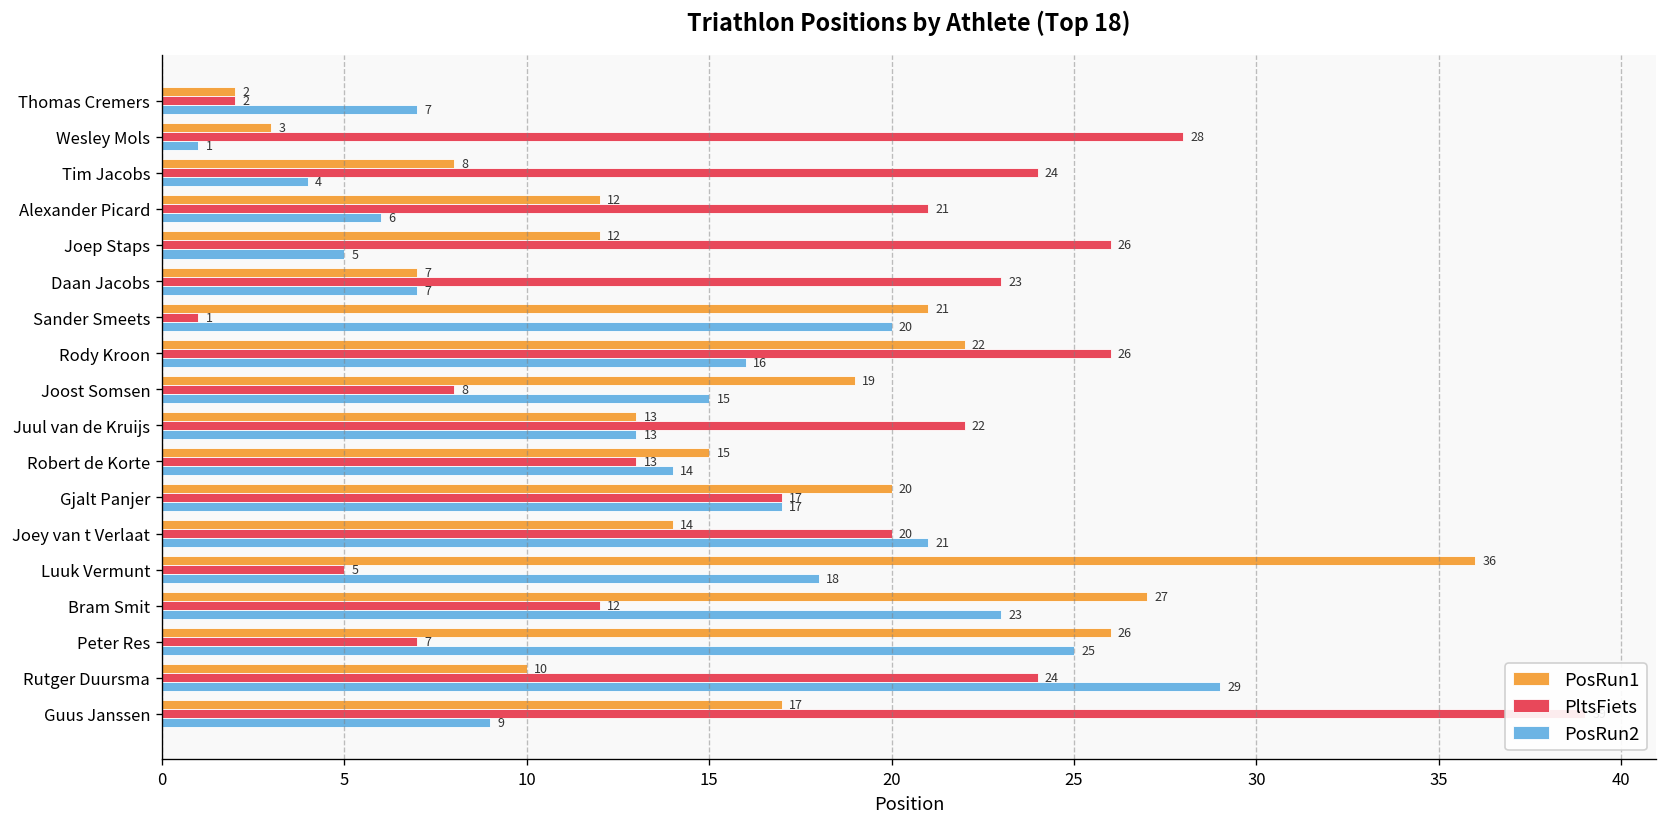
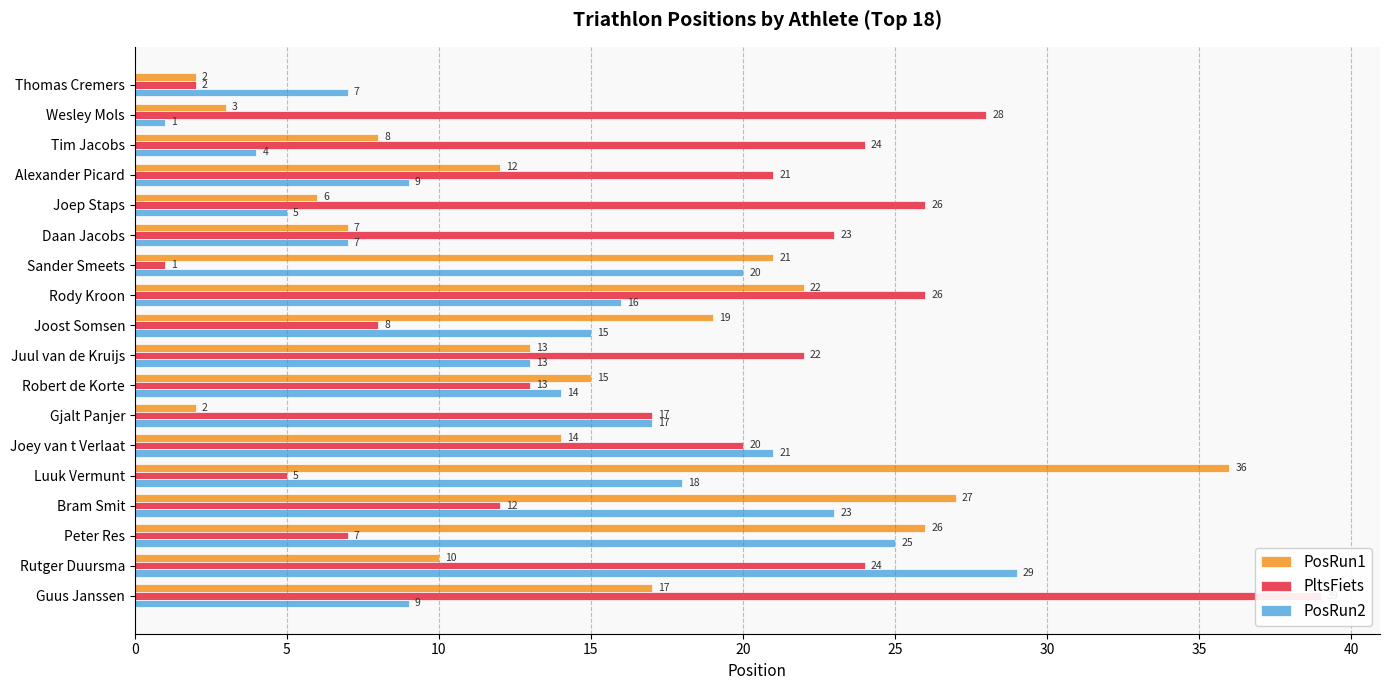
  {
    "PosRun1": {
      "Wesley Mols": 3,
      "Tim Jacobs": 8,
      "Alexander Picard": 12,
-     "Joep Staps": 12,
+     "Joep Staps": 6,
      "Daan Jacobs": 7,
      "Sander Smeets": 21,
      "Rody Kroon": 22,
      "Joost Somsen": 19,
      "Juul van de Kruijs": 13,
      "Robert de Korte": 15,
-     "Gjalt Panjer": 20,
+     "Gjalt Panjer": 2,
      "Joey van t Verlaat": 14,
      "Luuk Vermunt": 36,
      "Bram Smit": 27,
      "Peter Res": 26,
      "Rutger Duursma": 10,
      "Guus Janssen": 17
    },
    "PltsFiets": {
      "Wesley Mols": 28,
      "Tim Jacobs": 24,
      "Alexander Picard": 21,
      "Joep Staps": 26,
      "Daan Jacobs": 23,
      "Sander Smeets": 1,
      "Rody Kroon": 26,
      "Joost Somsen": 8,
      "Juul van de Kruijs": 22,
      "Robert de Korte": 13,
      "Joey van t Verlaat": 20,
      "Luuk Vermunt": 5,
      "Bram Smit": 12,
      "Peter Res": 7,
      "Rutger Duursma": 24
    },
    "PosRun2": {
      "Thomas Cremers": 7,
      "Wesley Mols": 1,
      "Tim Jacobs": 4,
-     "Alexander Picard": 6,
+     "Alexander Picard": 9,
      "Joep Staps": 5,
      "Daan Jacobs": 7,
      "Sander Smeets": 20,
      "Rody Kroon": 16,
      "Joost Somsen": 15,
      "Juul van de Kruijs": 13,
      "Robert de Korte": 14,
      "Joey van t Verlaat": 21,
      "Luuk Vermunt": 18,
      "Bram Smit": 23,
      "Peter Res": 25,
      "Rutger Duursma": 29,
      "Guus Janssen": 9
    }
  }
